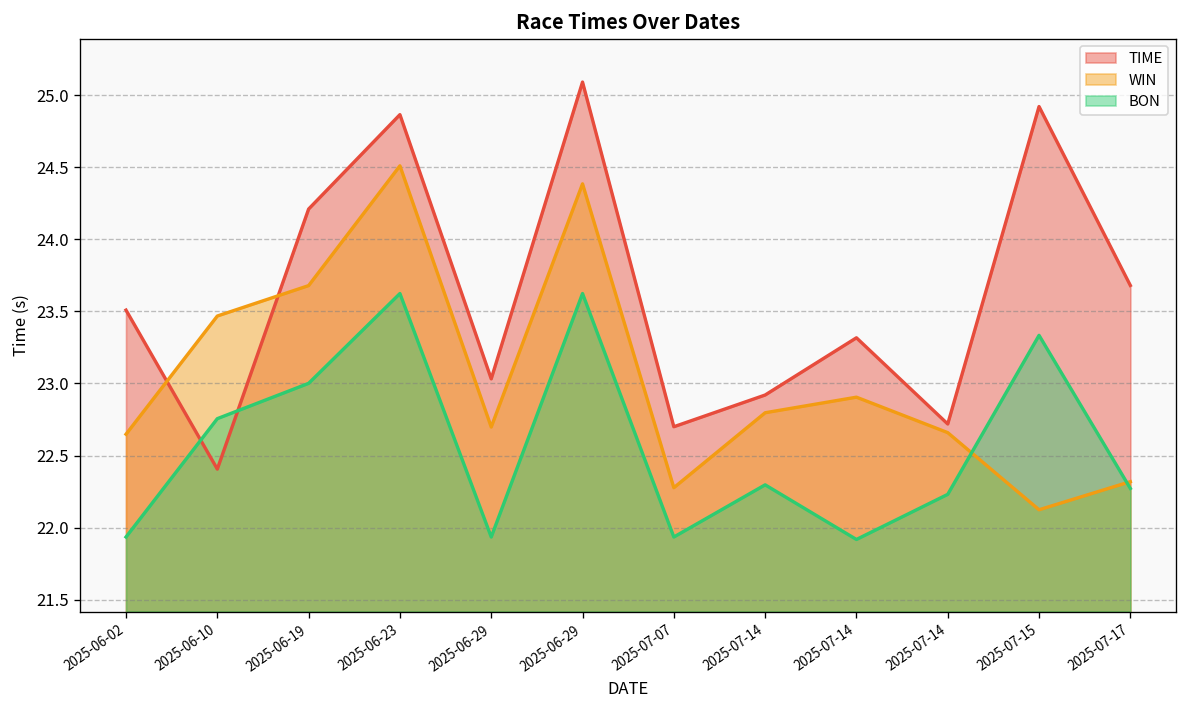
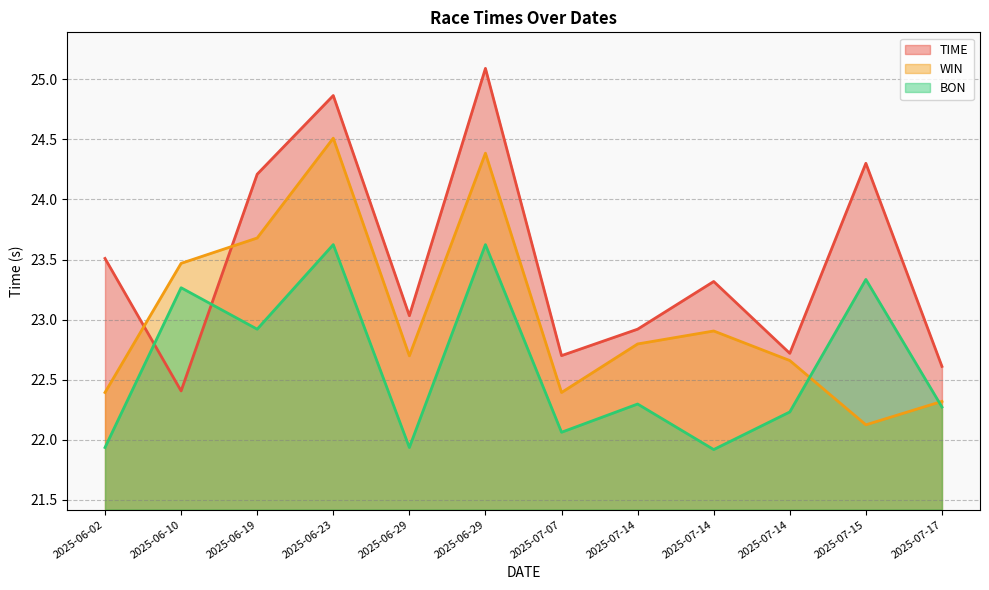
  {
    "TIME": {
      "2025-06-02": 23.51,
      "2025-06-10": 22.41,
      "2025-06-19": 24.21,
      "2025-06-23": 24.87,
      "2025-07-07": 22.70,
-     "2025-07-15": 24.92,
-     "2025-07-17": 23.68
+     "2025-07-15": 24.30,
+     "2025-07-17": 22.61
    },
    "WIN": {
-     "2025-06-02": 22.65,
+     "2025-06-02": 22.39,
      "2025-06-10": 23.47,
      "2025-06-19": 23.68,
      "2025-06-23": 24.51,
-     "2025-07-07": 22.28,
+     "2025-07-07": 22.39,
      "2025-07-15": 22.12,
      "2025-07-17": 22.32
    },
    "BON": {
      "2025-06-02": 21.94,
-     "2025-06-10": 22.76,
-     "2025-06-19": 23.00,
+     "2025-06-10": 23.27,
+     "2025-06-19": 22.92,
      "2025-06-23": 23.62,
-     "2025-07-07": 21.94,
+     "2025-07-07": 22.06,
      "2025-07-15": 23.33,
      "2025-07-17": 22.27
    }
  }
